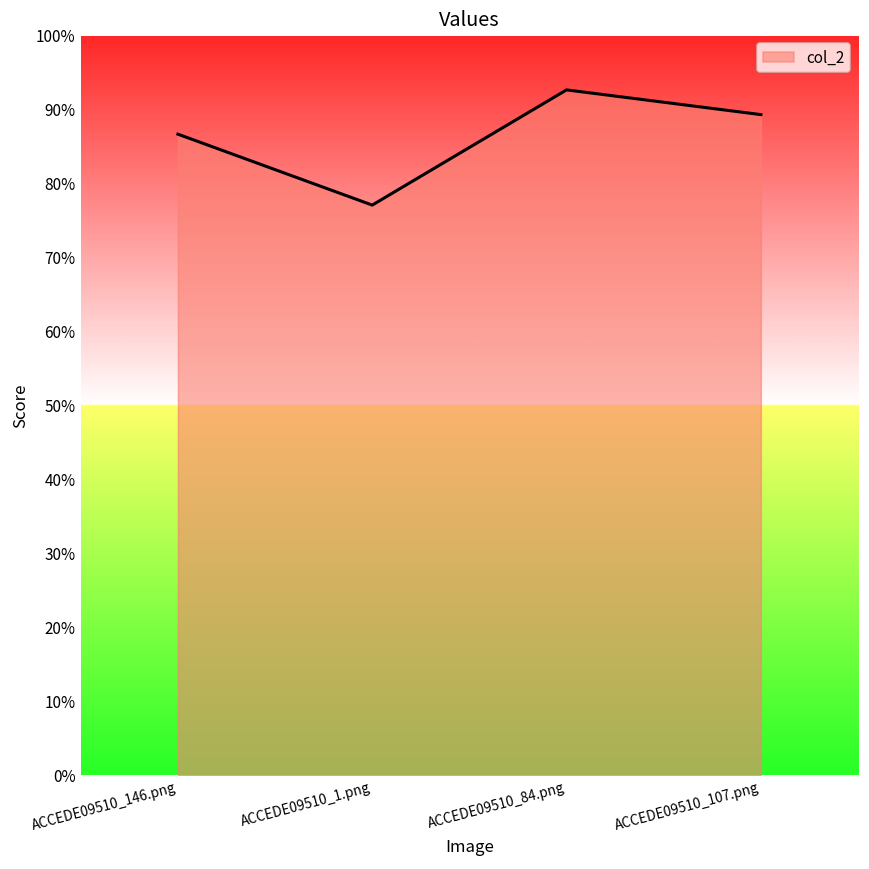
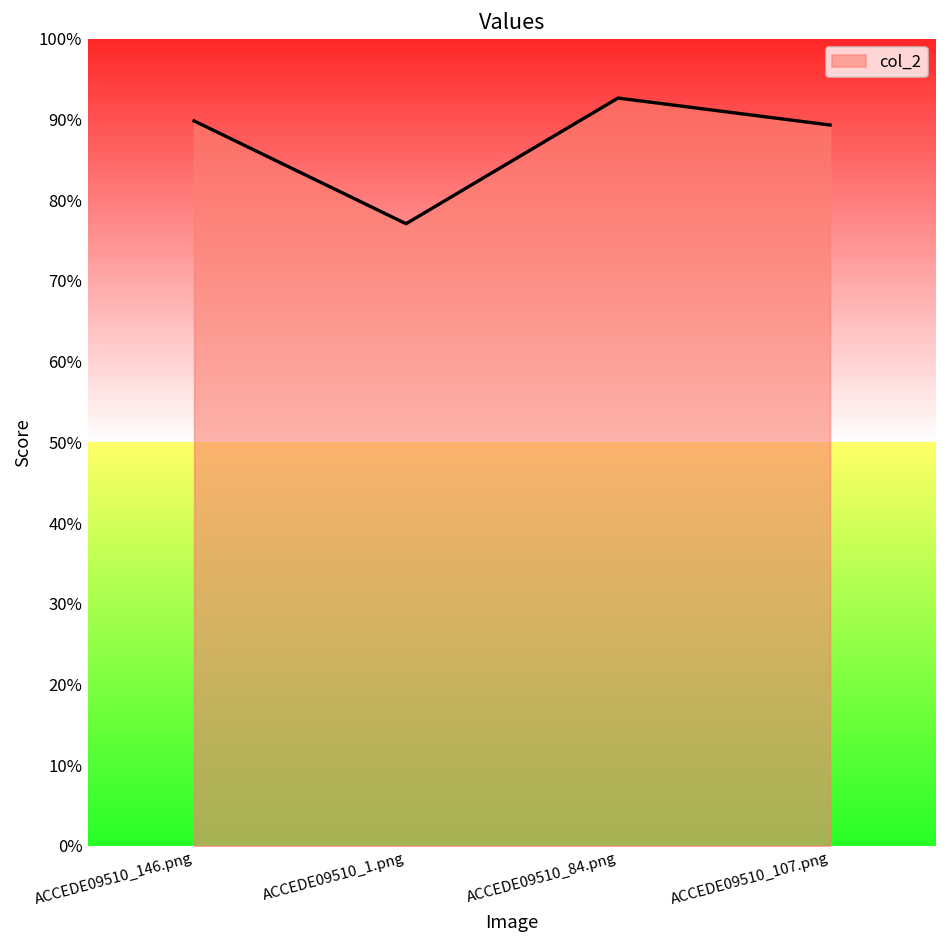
  {
-   "ACCEDE09510_146.png": "87%",
+   "ACCEDE09510_146.png": "90%",
    "ACCEDE09510_1.png": "77%",
    "ACCEDE09510_84.png": "93%",
    "ACCEDE09510_107.png": "89%"
  }
